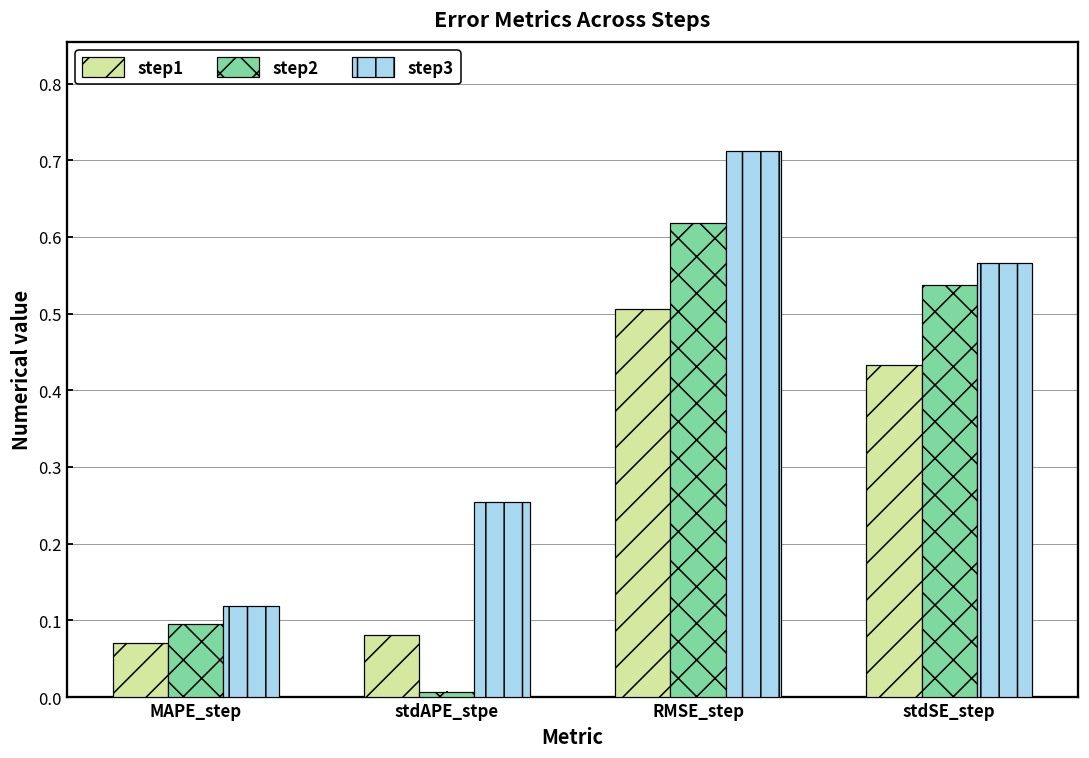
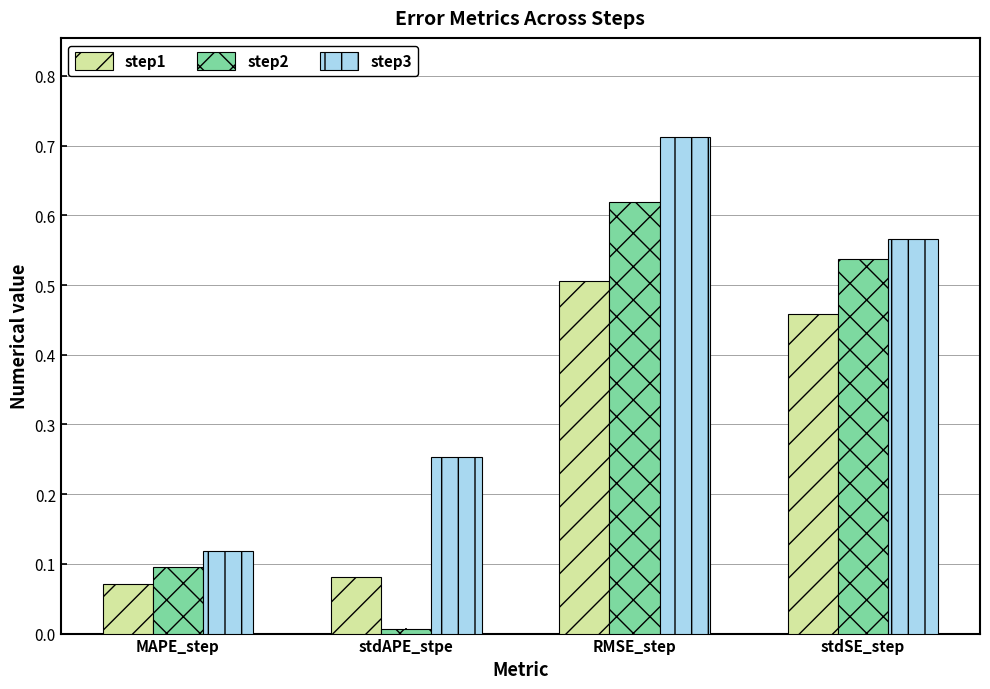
  {
    "step1": {
      "MAPE_step": 0.07,
      "stdAPE_stpe": 0.08,
      "RMSE_step": 0.51,
-     "stdSE_step": 0.43
+     "stdSE_step": 0.46
    },
    "step2": {
      "MAPE_step": 0.10,
      "stdAPE_stpe": 0.01,
      "RMSE_step": 0.62,
      "stdSE_step": 0.54
    },
    "step3": {
      "MAPE_step": 0.12,
      "stdAPE_stpe": 0.25,
      "RMSE_step": 0.71,
      "stdSE_step": 0.57
    }
  }
